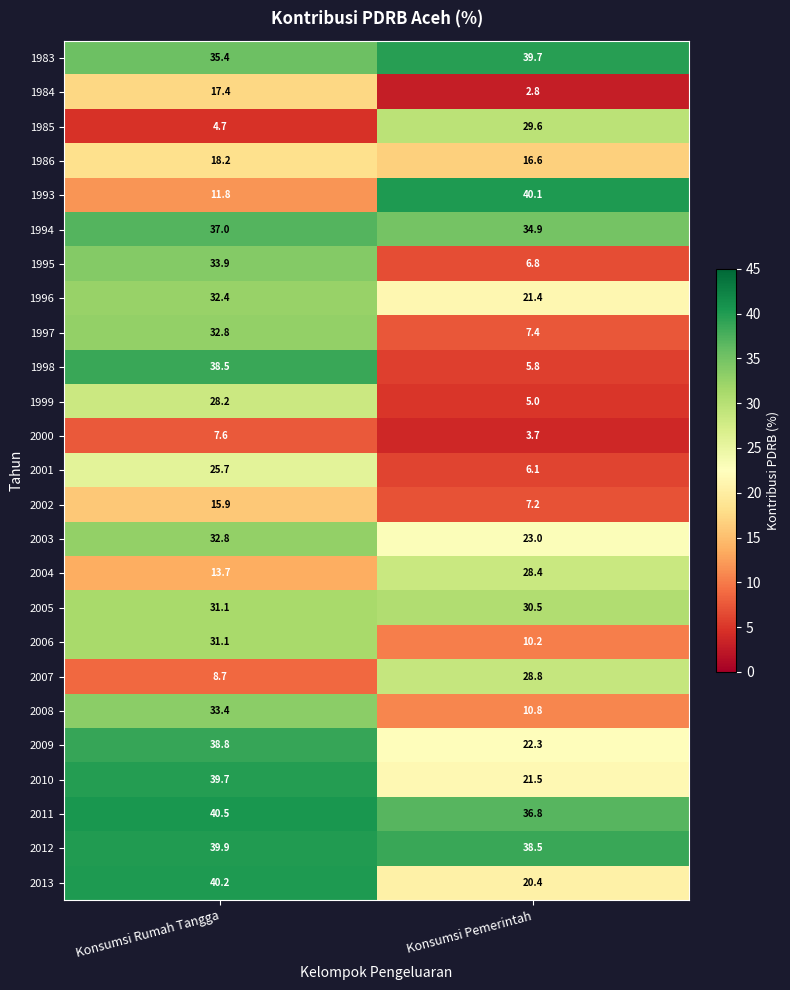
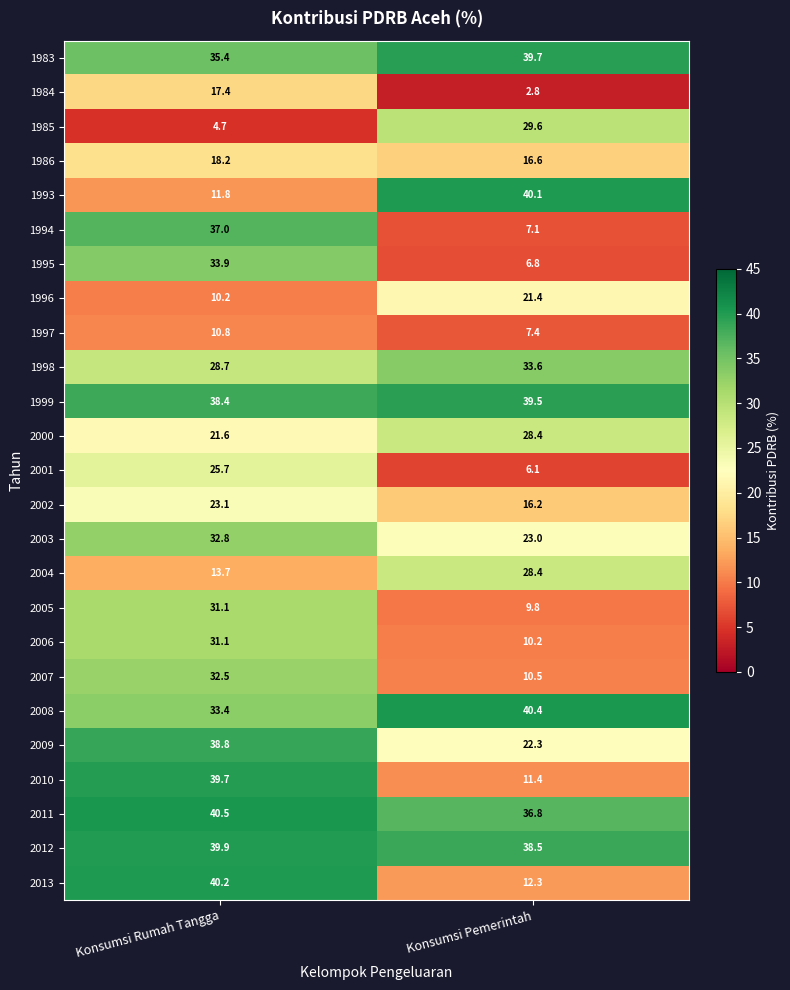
  {
    "1983": {
      "Konsumsi Rumah Tangga": 35.4,
      "Konsumsi Pemerintah": 39.7
    },
    "1984": {
      "Konsumsi Rumah Tangga": 17.4,
      "Konsumsi Pemerintah": 2.8
    },
    "1985": {
      "Konsumsi Rumah Tangga": 4.7,
      "Konsumsi Pemerintah": 29.6
    },
    "1986": {
      "Konsumsi Rumah Tangga": 18.2,
      "Konsumsi Pemerintah": 16.6
    },
    "1993": {
      "Konsumsi Rumah Tangga": 11.8,
      "Konsumsi Pemerintah": 40.1
    },
    "1994": {
      "Konsumsi Rumah Tangga": 37.0,
-     "Konsumsi Pemerintah": 34.9
+     "Konsumsi Pemerintah": 7.1
    },
    "1995": {
      "Konsumsi Rumah Tangga": 33.9,
      "Konsumsi Pemerintah": 6.8
    },
    "1996": {
-     "Konsumsi Rumah Tangga": 32.4,
+     "Konsumsi Rumah Tangga": 10.2,
      "Konsumsi Pemerintah": 21.4
    },
    "1997": {
-     "Konsumsi Rumah Tangga": 32.8,
+     "Konsumsi Rumah Tangga": 10.8,
      "Konsumsi Pemerintah": 7.4
    },
    "1998": {
-     "Konsumsi Rumah Tangga": 38.5,
-     "Konsumsi Pemerintah": 5.8
+     "Konsumsi Rumah Tangga": 28.7,
+     "Konsumsi Pemerintah": 33.6
    },
    "1999": {
-     "Konsumsi Rumah Tangga": 28.2,
-     "Konsumsi Pemerintah": 5.0
+     "Konsumsi Rumah Tangga": 38.4,
+     "Konsumsi Pemerintah": 39.5
    },
    "2000": {
-     "Konsumsi Rumah Tangga": 7.6,
-     "Konsumsi Pemerintah": 3.7
+     "Konsumsi Rumah Tangga": 21.6,
+     "Konsumsi Pemerintah": 28.4
    },
    "2001": {
      "Konsumsi Rumah Tangga": 25.7,
      "Konsumsi Pemerintah": 6.1
    },
    "2002": {
-     "Konsumsi Rumah Tangga": 15.9,
-     "Konsumsi Pemerintah": 7.2
+     "Konsumsi Rumah Tangga": 23.1,
+     "Konsumsi Pemerintah": 16.2
    },
    "2003": {
      "Konsumsi Rumah Tangga": 32.8,
      "Konsumsi Pemerintah": 23.0
    },
    "2004": {
      "Konsumsi Rumah Tangga": 13.7,
      "Konsumsi Pemerintah": 28.4
    },
    "2005": {
      "Konsumsi Rumah Tangga": 31.1,
-     "Konsumsi Pemerintah": 30.5
+     "Konsumsi Pemerintah": 9.8
    },
    "2006": {
      "Konsumsi Rumah Tangga": 31.1,
      "Konsumsi Pemerintah": 10.2
    },
    "2007": {
-     "Konsumsi Rumah Tangga": 8.7,
-     "Konsumsi Pemerintah": 28.8
+     "Konsumsi Rumah Tangga": 32.5,
+     "Konsumsi Pemerintah": 10.5
    },
    "2008": {
      "Konsumsi Rumah Tangga": 33.4,
-     "Konsumsi Pemerintah": 10.8
+     "Konsumsi Pemerintah": 40.4
    },
    "2009": {
      "Konsumsi Rumah Tangga": 38.8,
      "Konsumsi Pemerintah": 22.3
    },
    "2010": {
      "Konsumsi Rumah Tangga": 39.7,
-     "Konsumsi Pemerintah": 21.5
+     "Konsumsi Pemerintah": 11.4
    },
    "2011": {
      "Konsumsi Rumah Tangga": 40.5,
      "Konsumsi Pemerintah": 36.8
    },
    "2012": {
      "Konsumsi Rumah Tangga": 39.9,
      "Konsumsi Pemerintah": 38.5
    },
    "2013": {
      "Konsumsi Rumah Tangga": 40.2,
-     "Konsumsi Pemerintah": 20.4
+     "Konsumsi Pemerintah": 12.3
    }
  }
